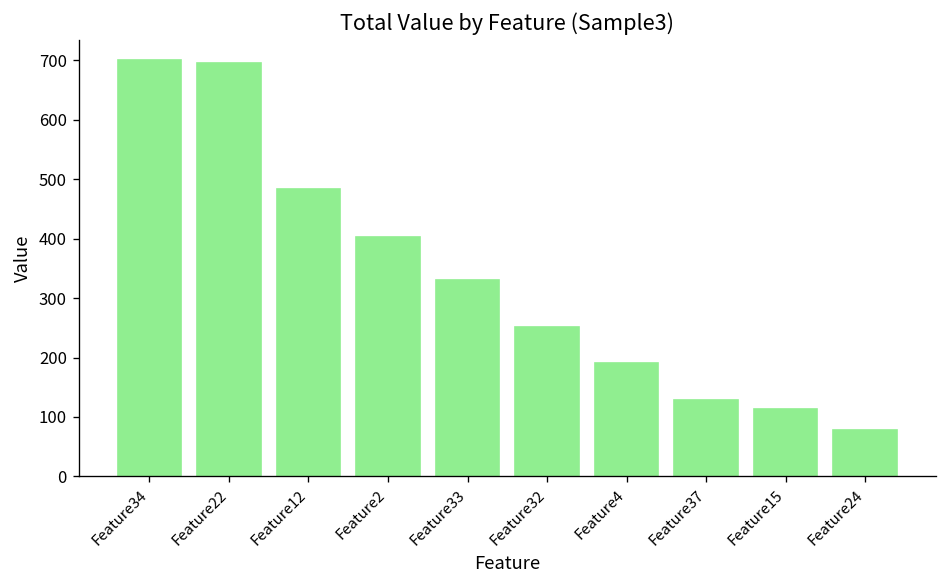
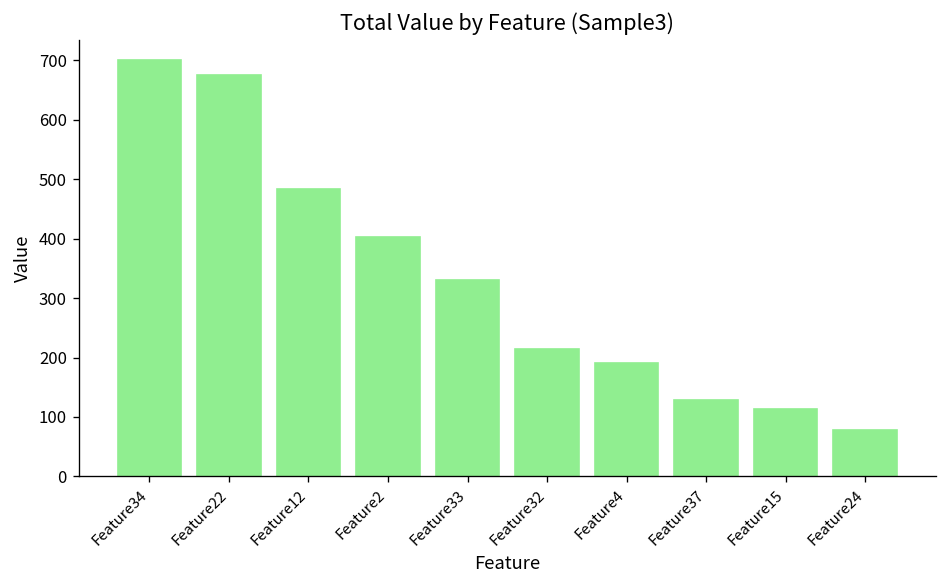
  {
    "Feature34": 700,
-   "Feature22": 700,
+   "Feature22": 680,
    "Feature12": 480,
    "Feature2": 400,
    "Feature33": 330,
-   "Feature32": 250,
+   "Feature32": 210,
    "Feature4": 190,
    "Feature37": 130,
    "Feature15": 110,
    "Feature24": 80
  }
